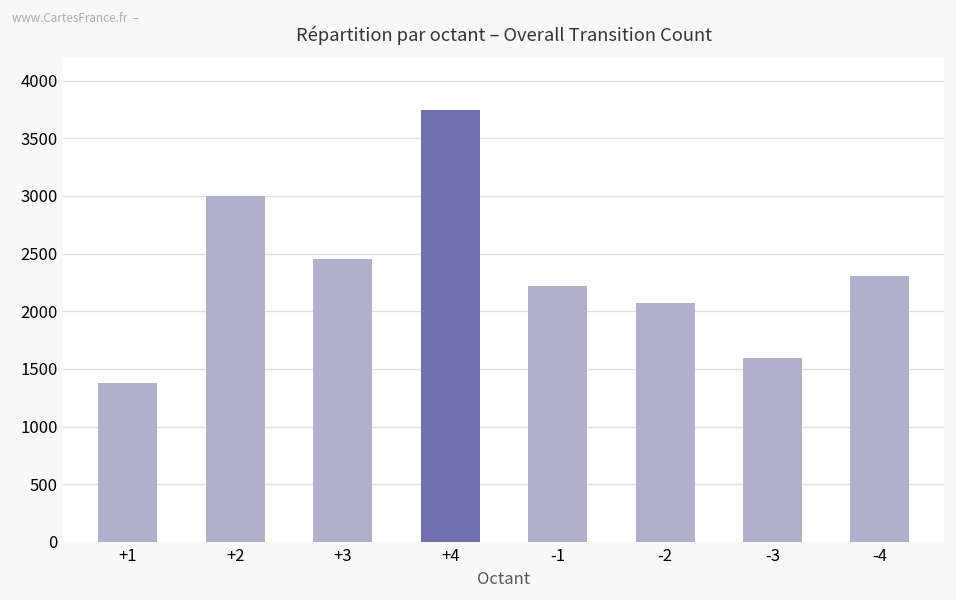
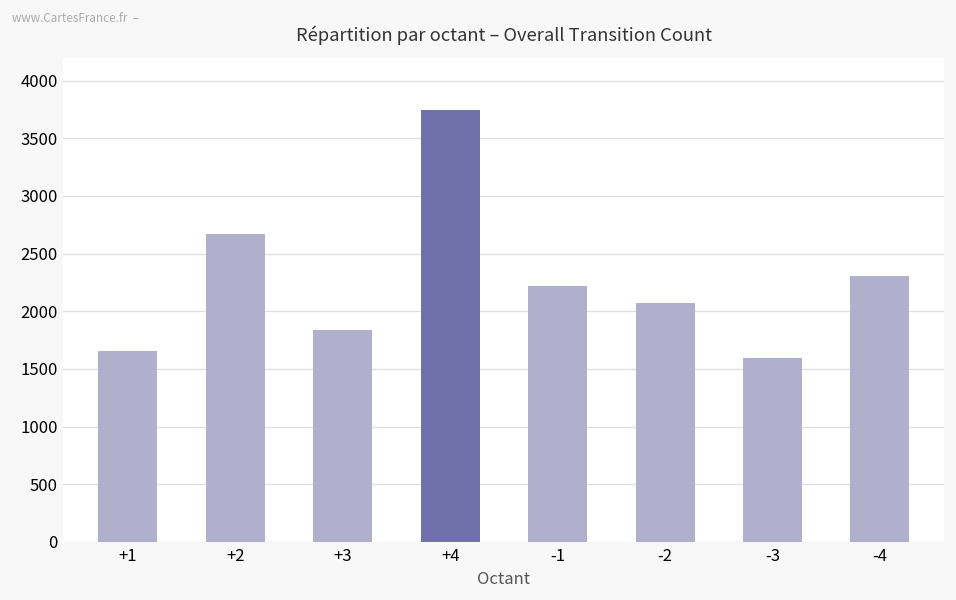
  {
-   "+1": 1400,
-   "+2": 3000,
-   "+3": 2500,
+   "+1": 1700,
+   "+2": 2700,
+   "+3": 1800,
    "+4": 3700,
    "-1": 2200,
    "-2": 2100,
    "-3": 1600,
    "-4": 2300
  }
